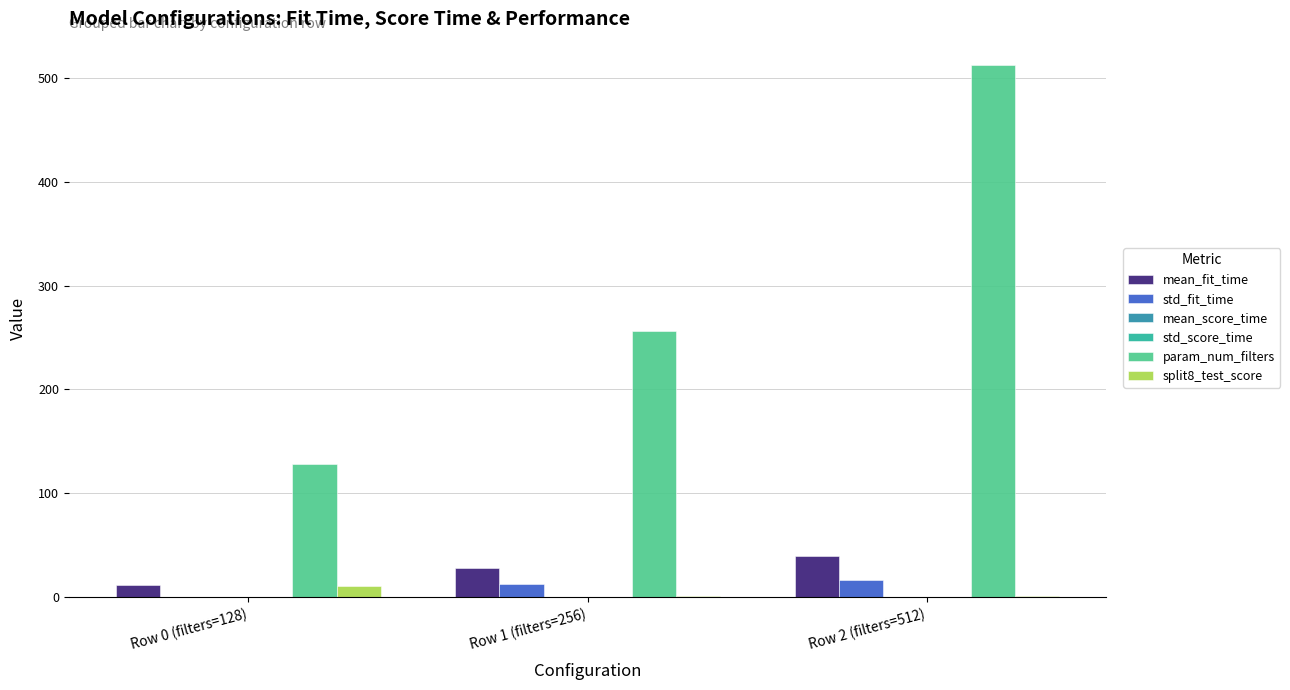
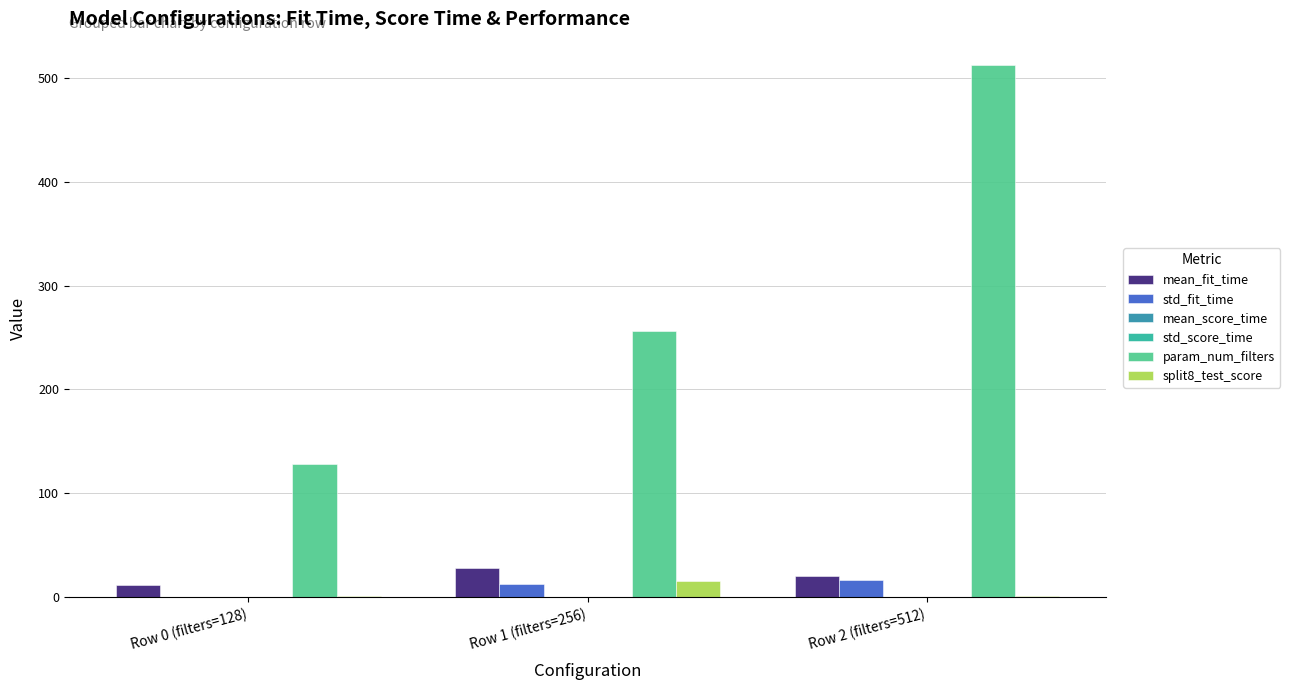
  {
    "mean_fit_time": {
      "Row 0 (filters=128)": 12,
      "Row 1 (filters=256)": 28,
-     "Row 2 (filters=512)": 40
+     "Row 2 (filters=512)": 21
    },
    "std_fit_time": {
      "Row 1 (filters=256)": 13,
      "Row 2 (filters=512)": 16
    },
    "split8_test_score": {
-     "Row 0 (filters=128)": 11,
-     "Row 1 (filters=256)": 1
+     "Row 0 (filters=128)": 1,
+     "Row 1 (filters=256)": 16
    }
  }
